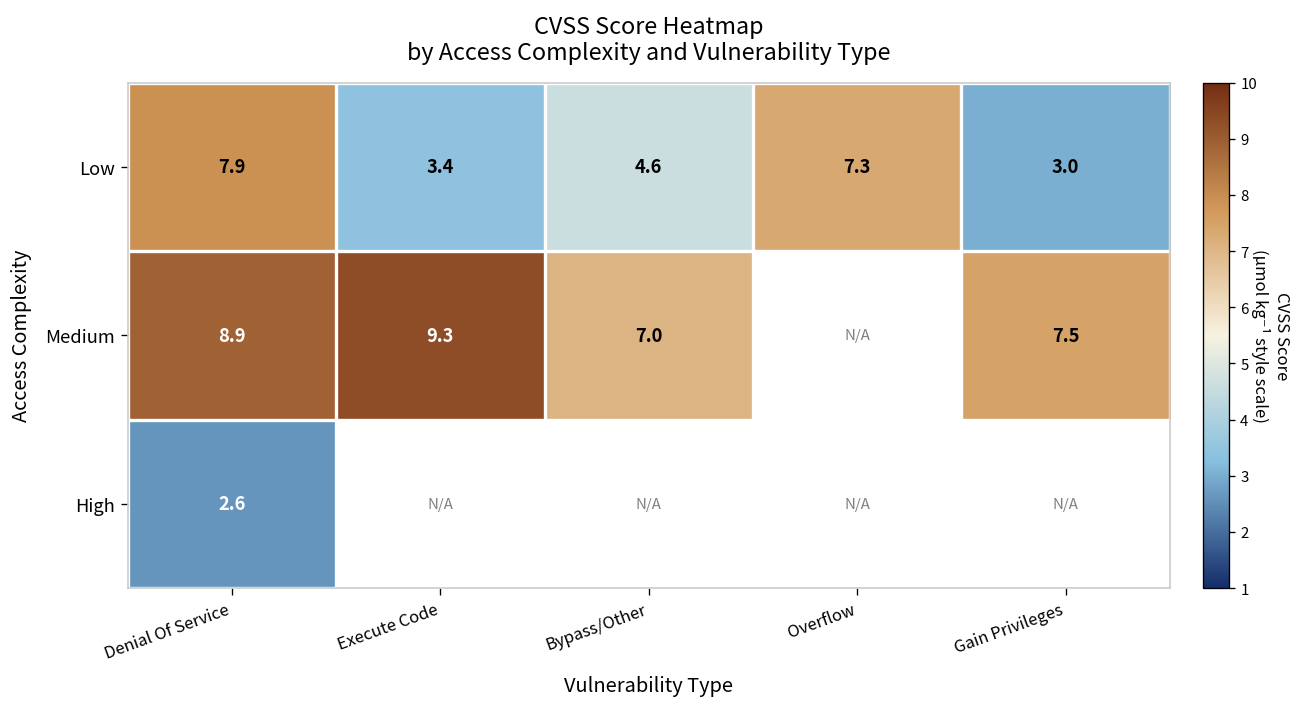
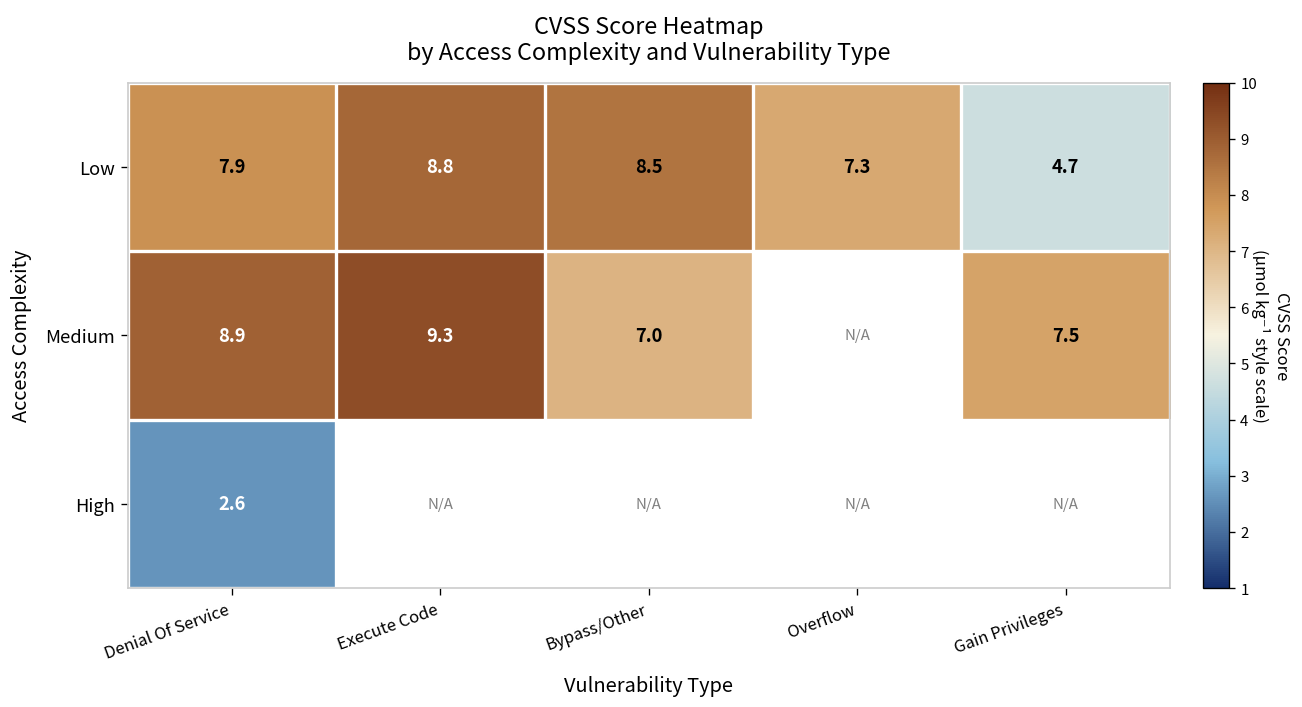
  {
    "Low": {
      "Denial Of Service": 7.9,
-     "Execute Code": 3.4,
-     "Bypass/Other": 4.6,
+     "Execute Code": 8.8,
+     "Bypass/Other": 8.5,
      "Overflow": 7.3,
-     "Gain Privileges": 3.0
+     "Gain Privileges": 4.7
    },
    "Medium": {
      "Denial Of Service": 8.9,
      "Execute Code": 9.3,
      "Bypass/Other": 7.0,
      "Gain Privileges": 7.5
    },
    "High": {
      "Denial Of Service": 2.6
    }
  }
